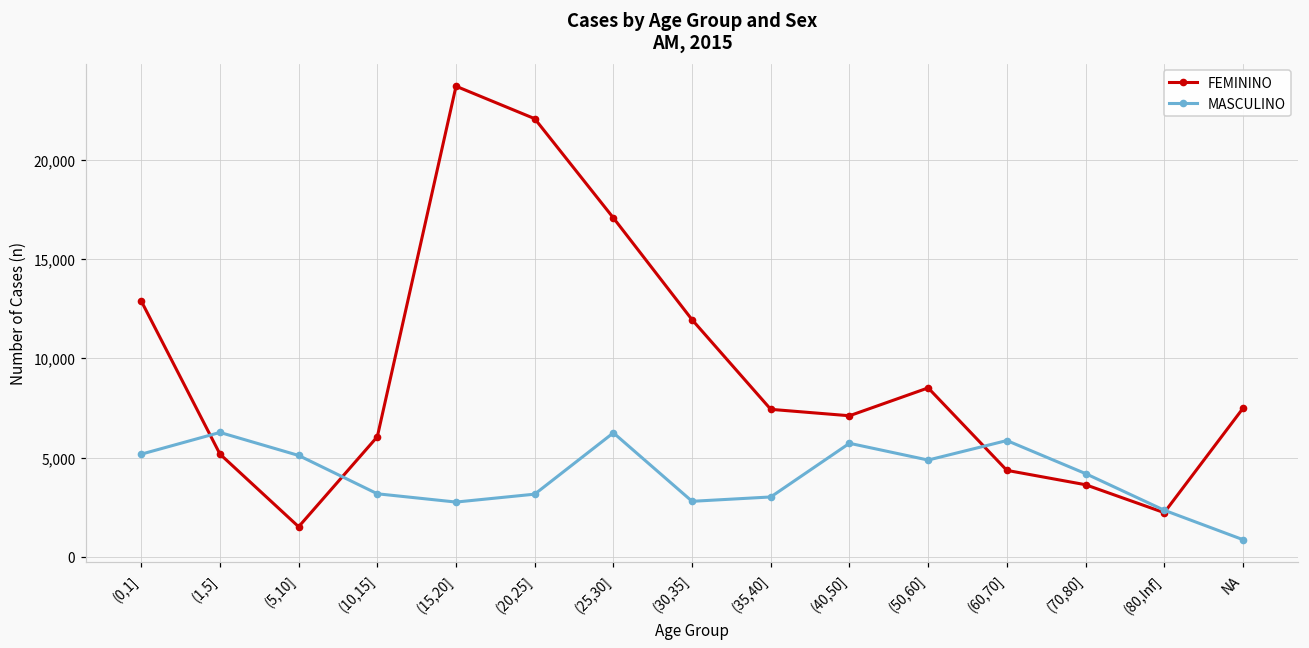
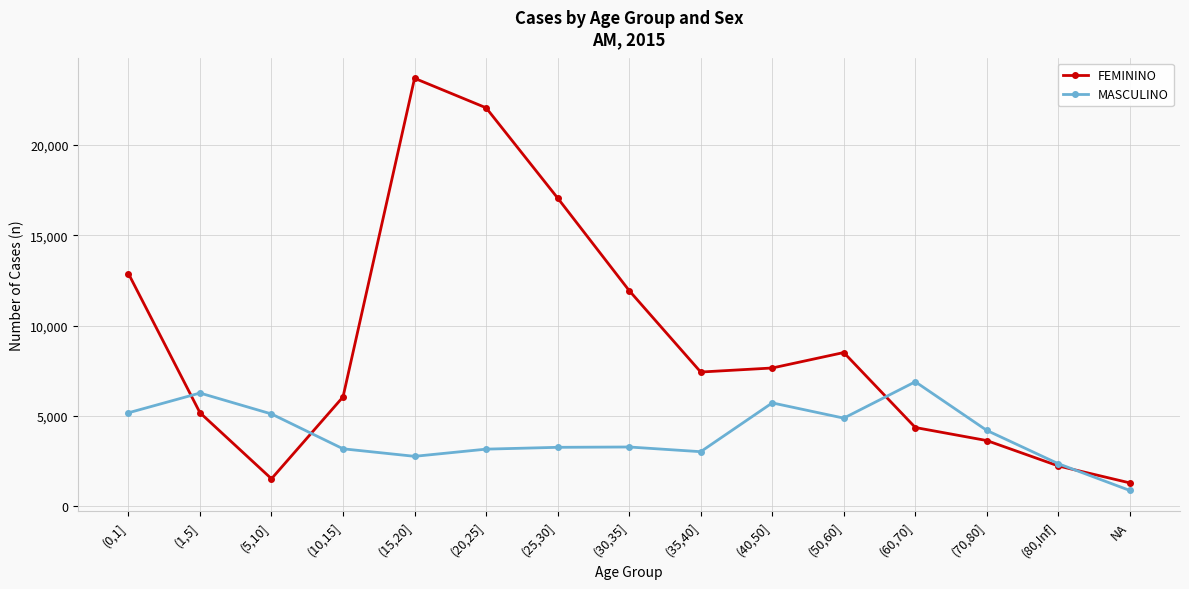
  {
    "FEMININO": {
      "(0,1]": "12,900",
      "(1,5]": "5,200",
      "(5,10]": "1,500",
      "(10,15]": "6,100",
      "(15,20]": "23,700",
      "(20,25]": "22,100",
      "(25,30]": "17,100",
      "(30,35]": "11,900",
      "(35,40]": "7,400",
-     "(40,50]": "7,100",
+     "(40,50]": "7,700",
      "(50,60]": "8,500",
      "(60,70]": "4,400",
      "(70,80]": "3,600",
-     "NA": "7,500"
+     "NA": "1,300"
    },
    "MASCULINO": {
      "(0,1]": "5,200",
      "(1,5]": "6,300",
      "(5,10]": "5,100",
      "(10,15]": "3,200",
      "(15,20]": "2,800",
      "(20,25]": "3,200",
-     "(25,30]": "6,200",
-     "(30,35]": "2,800",
+     "(25,30]": "3,300",
+     "(30,35]": "3,300",
      "(35,40]": "3,000",
      "(40,50]": "5,700",
      "(50,60]": "4,900",
-     "(60,70]": "5,900",
+     "(60,70]": "6,900",
      "(70,80]": "4,200",
      "NA": "900"
    }
  }
